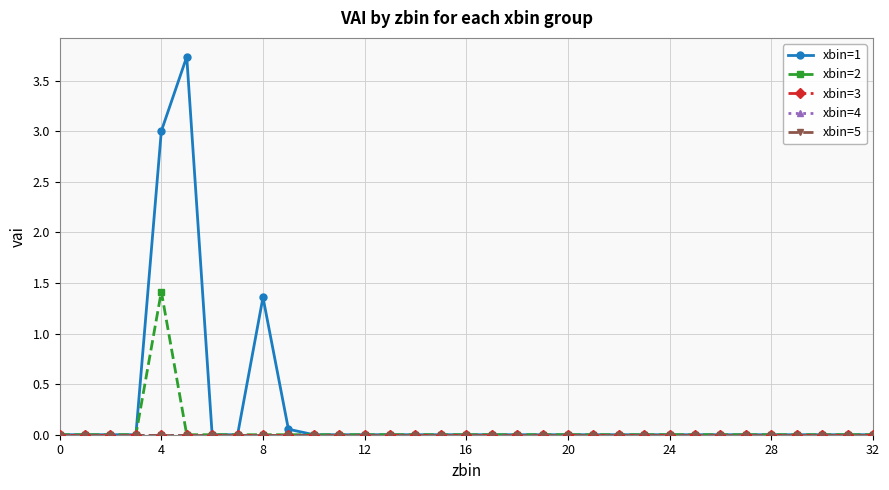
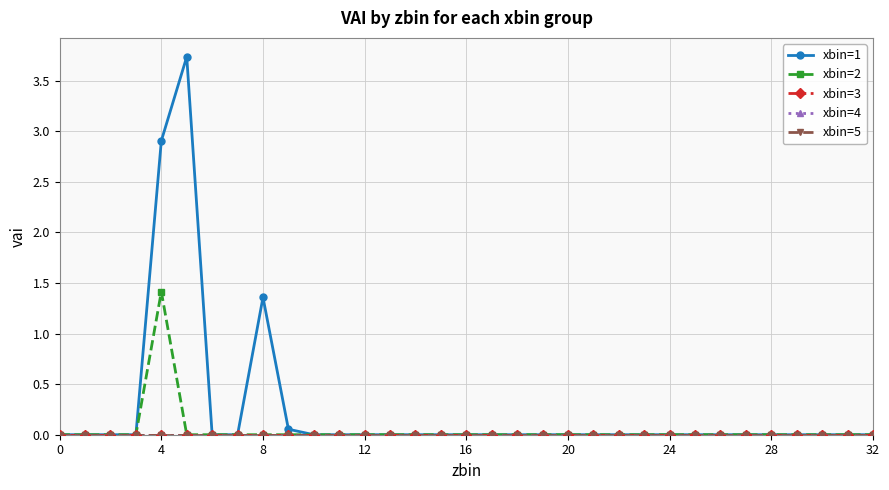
  {
    "xbin=1": {
-     "4": 3.00,
+     "4": 2.91,
      "8": 1.36
    },
    "xbin=2": {
      "4": 1.41
    },
    "xbin=5": {
      "4": 0.00
    }
  }
